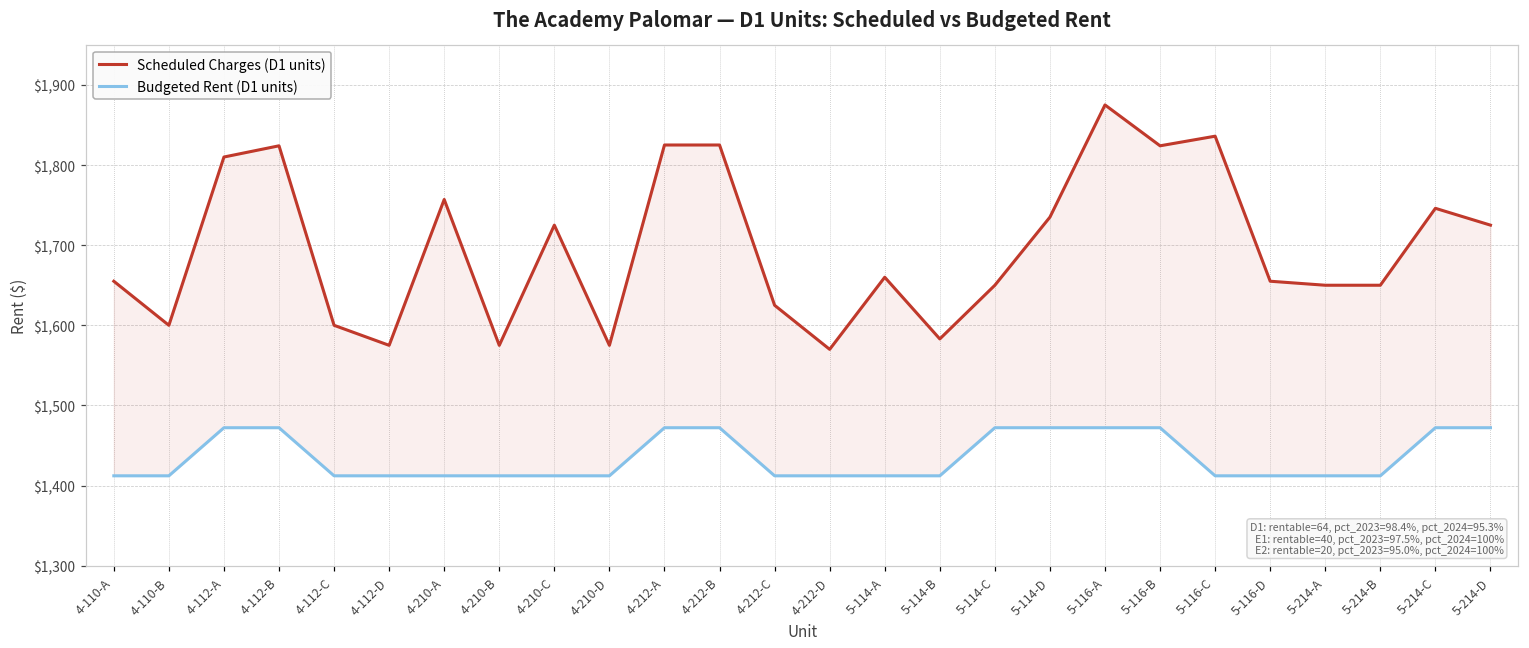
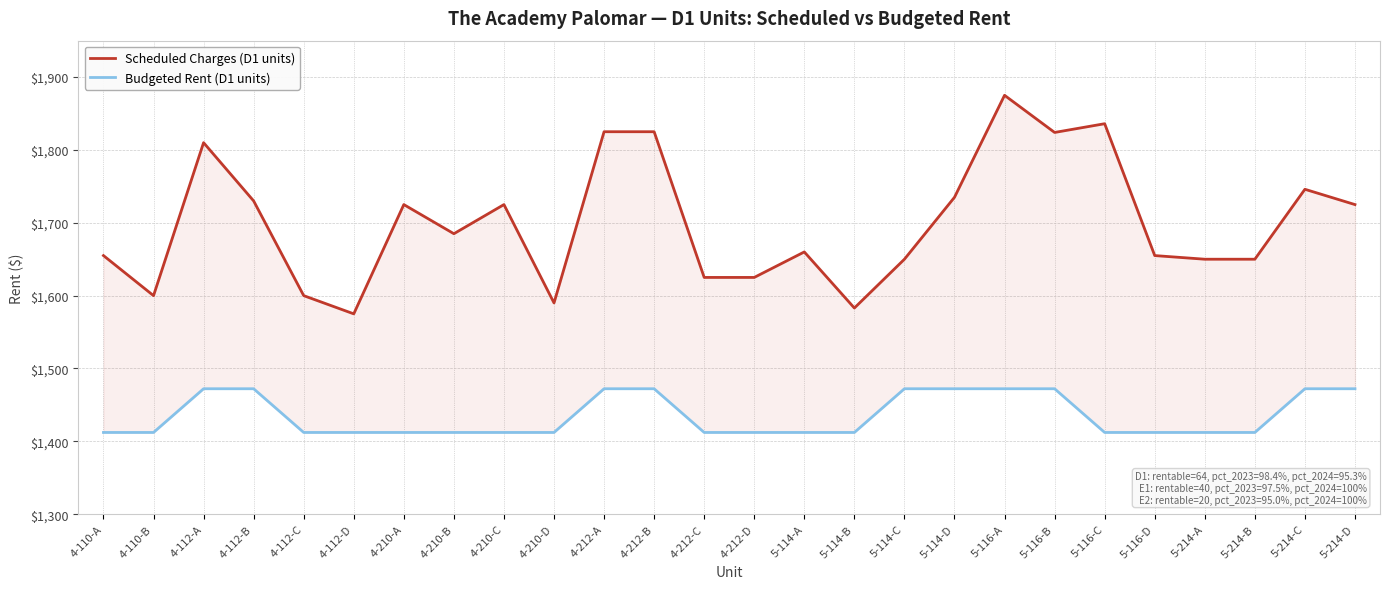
  {
    "Scheduled Charges (D1 units)": {
      "4-110-A": "$1,660",
      "4-110-B": "$1,600",
      "4-112-A": "$1,810",
-     "4-112-B": "$1,820",
+     "4-112-B": "$1,730",
      "4-112-C": "$1,600",
      "4-112-D": "$1,580",
-     "4-210-A": "$1,760",
-     "4-210-B": "$1,580",
+     "4-210-A": "$1,730",
+     "4-210-B": "$1,690",
      "4-210-C": "$1,730",
-     "4-210-D": "$1,580",
+     "4-210-D": "$1,590",
      "4-212-A": "$1,830",
      "4-212-B": "$1,830",
      "4-212-C": "$1,630",
-     "4-212-D": "$1,570",
+     "4-212-D": "$1,630",
      "5-114-A": "$1,660",
      "5-114-B": "$1,580",
      "5-114-C": "$1,650",
      "5-114-D": "$1,740",
      "5-116-A": "$1,880",
      "5-116-B": "$1,820",
      "5-116-C": "$1,840",
      "5-116-D": "$1,660",
      "5-214-A": "$1,650",
      "5-214-B": "$1,650",
      "5-214-C": "$1,750",
      "5-214-D": "$1,730"
    },
    "Budgeted Rent (D1 units)": {
      "4-110-A": "$1,410",
      "4-110-B": "$1,410",
      "4-112-A": "$1,470",
      "4-112-B": "$1,470",
      "4-112-C": "$1,410",
      "4-112-D": "$1,410",
      "4-210-A": "$1,410",
      "4-210-B": "$1,410",
      "4-210-C": "$1,410",
      "4-210-D": "$1,410",
      "4-212-A": "$1,470",
      "4-212-B": "$1,470",
      "4-212-C": "$1,410",
      "4-212-D": "$1,410",
      "5-114-A": "$1,410",
      "5-114-B": "$1,410",
      "5-114-C": "$1,470",
      "5-114-D": "$1,470",
      "5-116-A": "$1,470",
      "5-116-B": "$1,470",
      "5-116-C": "$1,410",
      "5-116-D": "$1,410",
      "5-214-A": "$1,410",
      "5-214-B": "$1,410",
      "5-214-C": "$1,470",
      "5-214-D": "$1,470"
    }
  }
